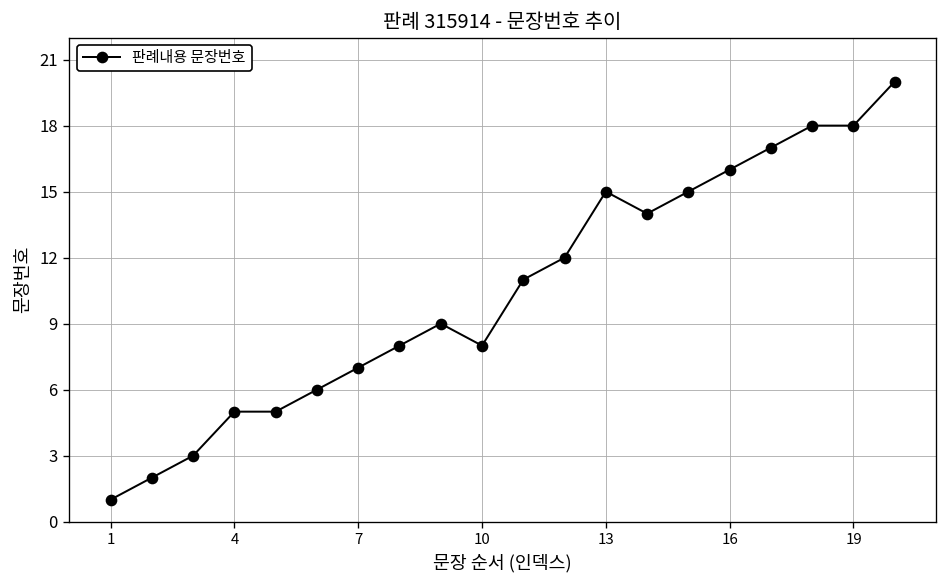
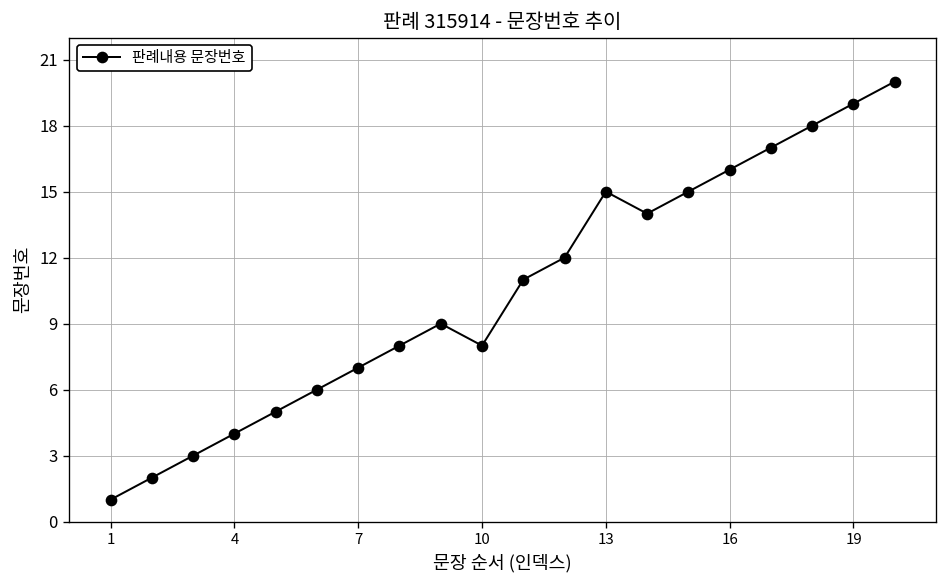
  {
    "1": 1,
-   "4": 5,
+   "4": 4,
    "7": 7,
    "10": 8,
    "13": 15,
    "16": 16,
-   "19": 18
+   "19": 19
  }
